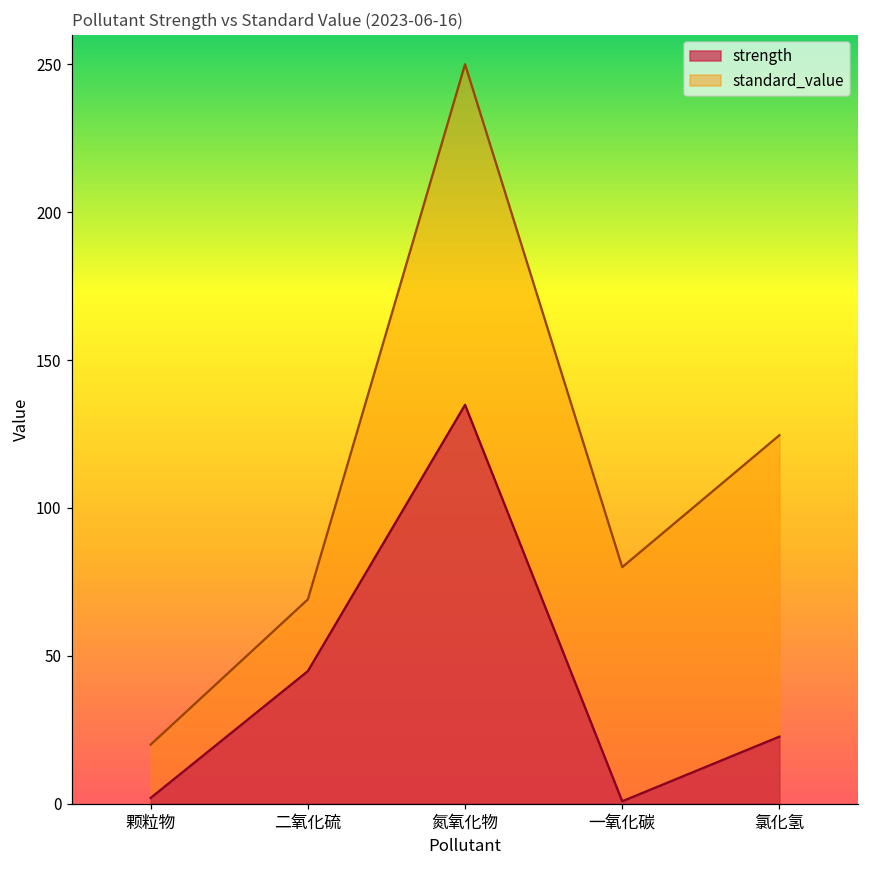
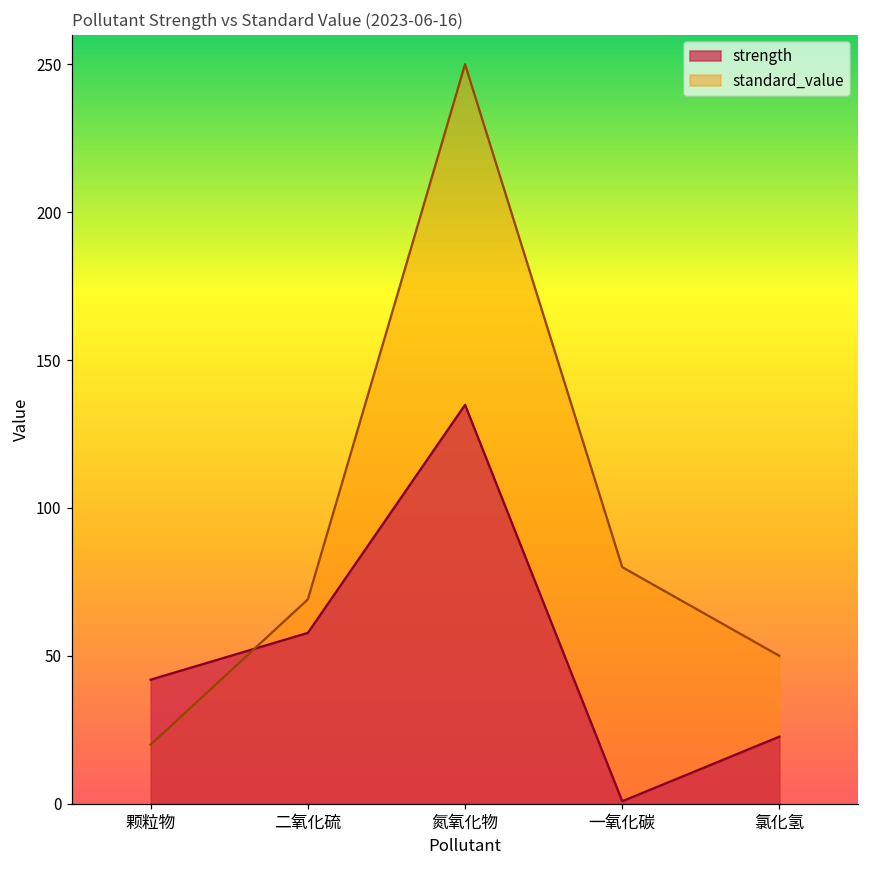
  {
    "strength": {
-     "颗粒物": 2,
-     "二氧化硫": 45,
+     "颗粒物": 42,
+     "二氧化硫": 58,
      "氮氧化物": 135,
      "一氧化碳": 1,
      "氯化氢": 23
    },
    "standard_value": {
      "颗粒物": 20,
      "二氧化硫": 69,
      "氮氧化物": 250,
      "一氧化碳": 80,
-     "氯化氢": 125
+     "氯化氢": 50
    }
  }
